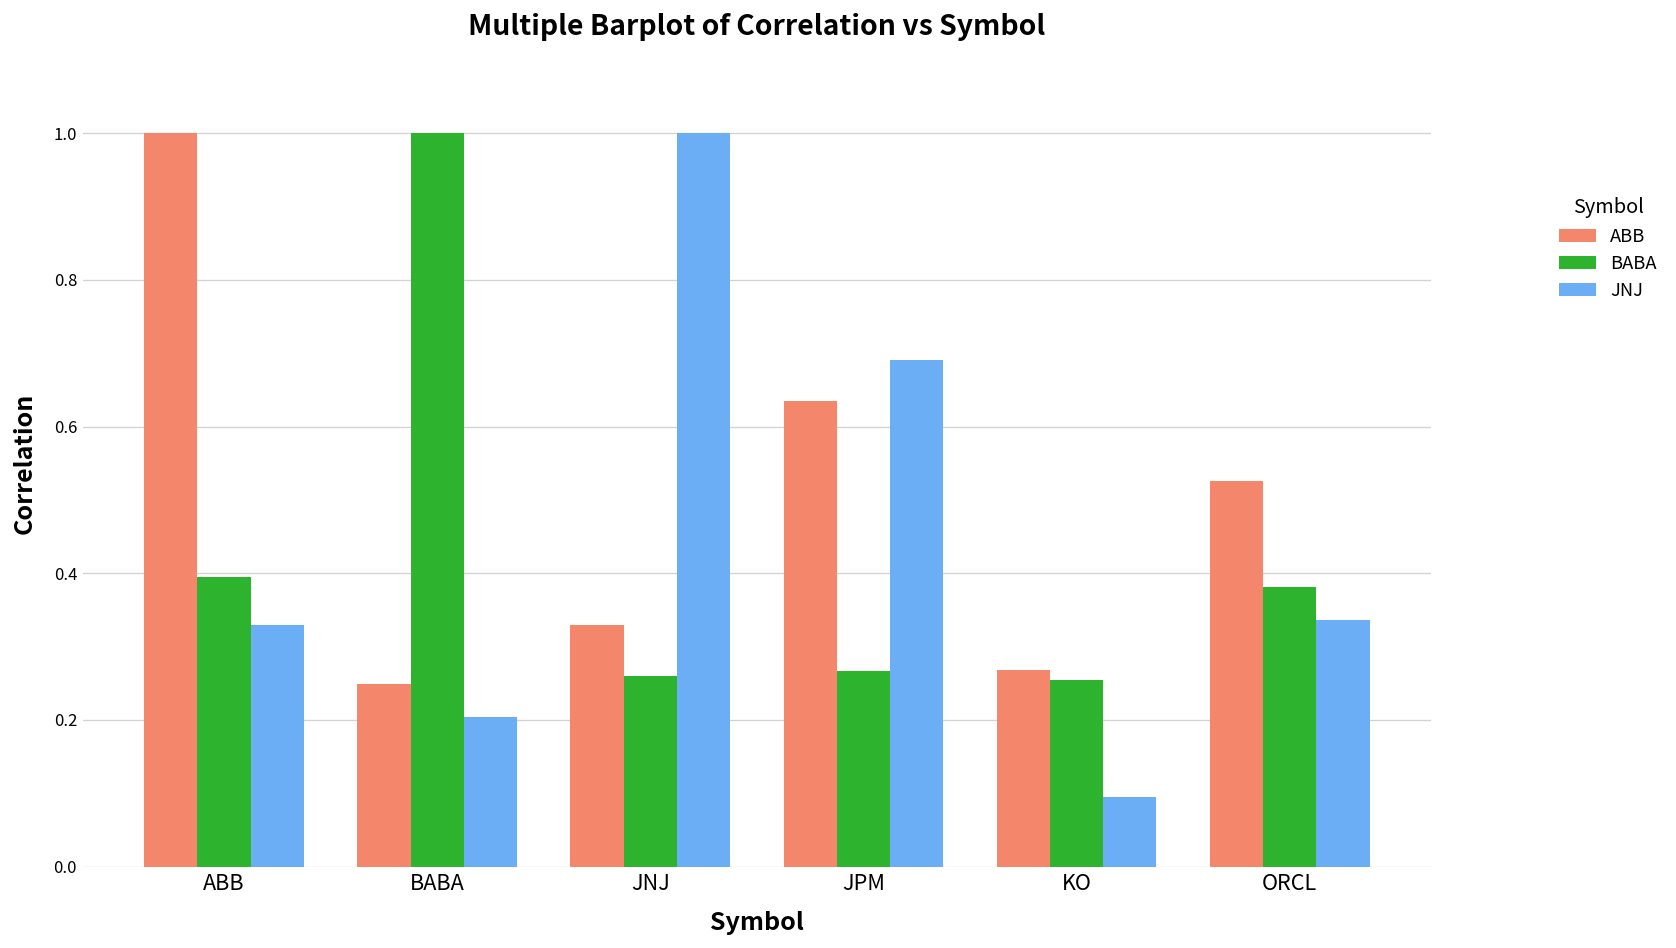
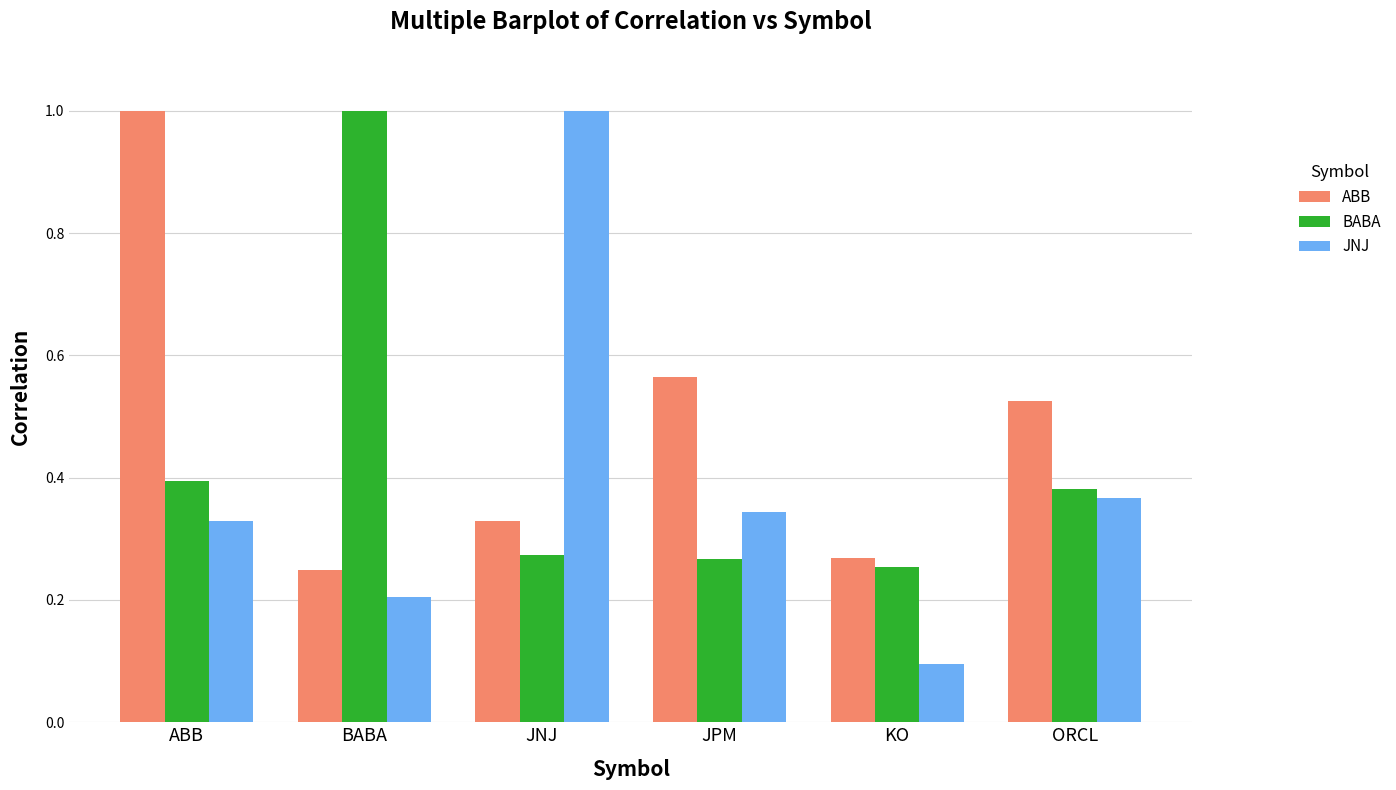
  {
    "ABB": {
      "ABB": 1.00,
      "BABA": 0.25,
      "JNJ": 0.33,
-     "JPM": 0.63,
+     "JPM": 0.56,
      "KO": 0.27,
      "ORCL": 0.53
    },
    "BABA": {
      "ABB": 0.40,
      "BABA": 1.00,
-     "JNJ": 0.26,
+     "JNJ": 0.27,
      "JPM": 0.27,
      "KO": 0.25,
      "ORCL": 0.38
    },
    "JNJ": {
      "ABB": 0.33,
      "BABA": 0.20,
      "JNJ": 1.00,
-     "JPM": 0.69,
+     "JPM": 0.34,
      "KO": 0.10,
-     "ORCL": 0.34
+     "ORCL": 0.37
    }
  }
